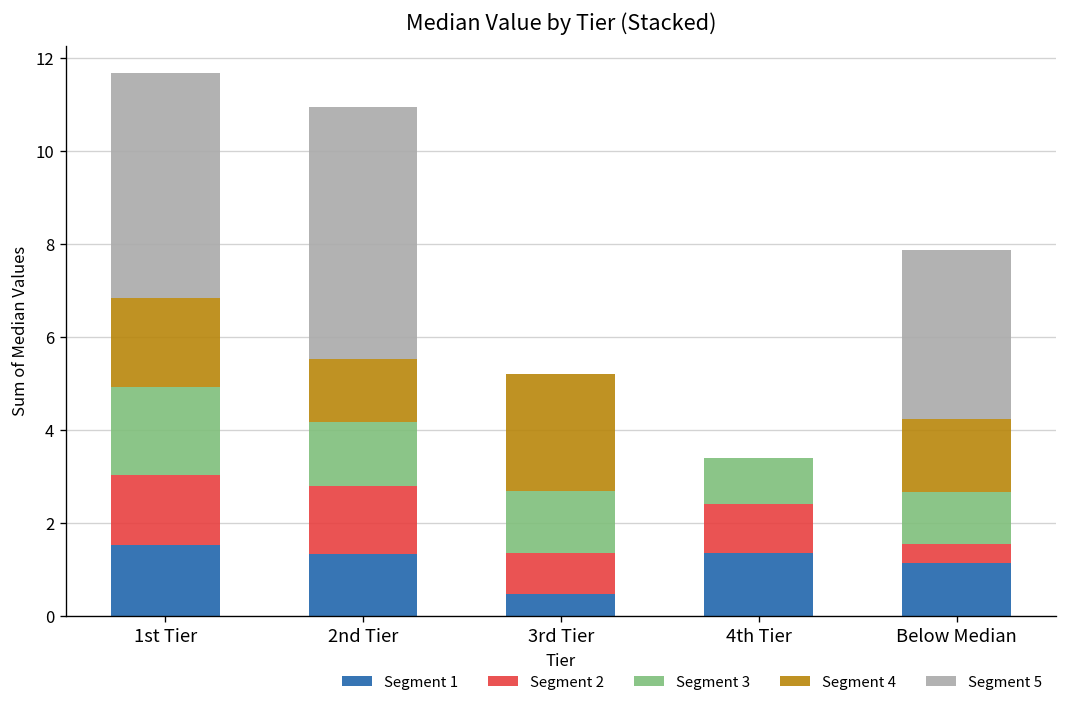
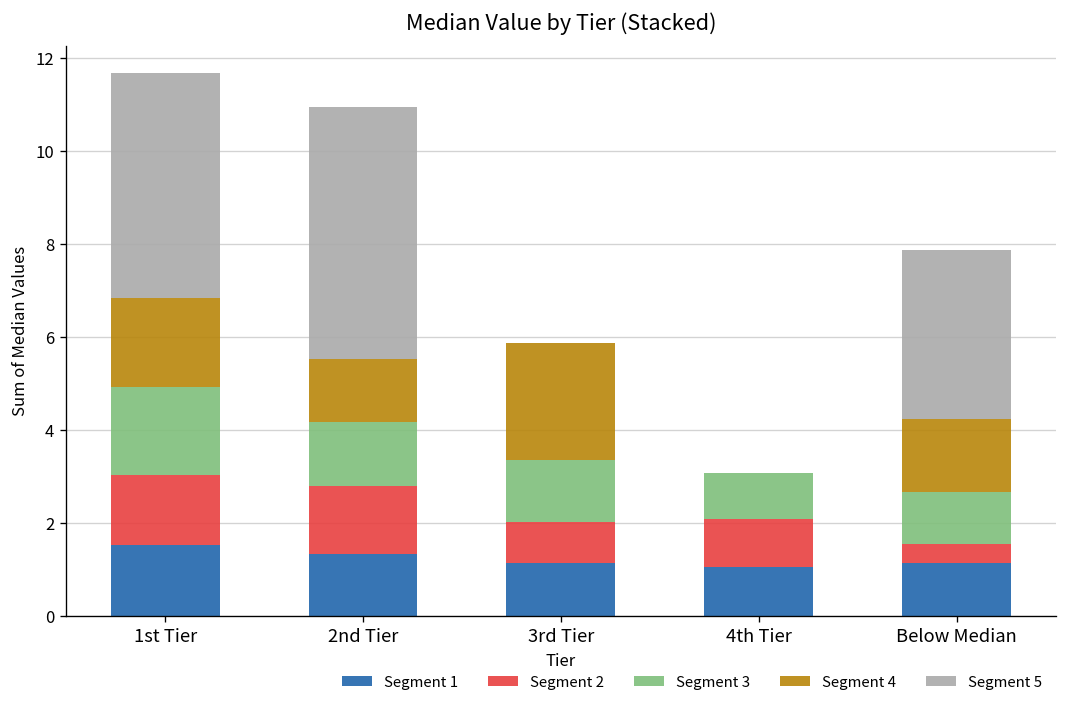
  {
    "Segment 1": {
      "1st Tier": 1.5,
      "2nd Tier": 1.3,
-     "3rd Tier": 0.5,
-     "4th Tier": 1.4,
+     "3rd Tier": 1.1,
+     "4th Tier": 1.0,
      "Below Median": 1.1
    },
    "Segment 2": {
      "1st Tier": 1.5,
      "2nd Tier": 1.5,
      "3rd Tier": 0.9,
      "4th Tier": 1.0,
      "Below Median": 0.4
    },
    "Segment 3": {
      "1st Tier": 1.9,
      "2nd Tier": 1.4,
      "3rd Tier": 1.3,
      "4th Tier": 1.0,
      "Below Median": 1.1
    },
    "Segment 4": {
      "1st Tier": 1.9,
      "2nd Tier": 1.3,
      "3rd Tier": 2.5,
      "4th Tier": 0.0,
      "Below Median": 1.6
    },
    "Segment 5": {
      "1st Tier": 4.8,
      "2nd Tier": 5.4,
      "3rd Tier": 0.0,
      "4th Tier": 0.0,
      "Below Median": 3.6
    }
  }
